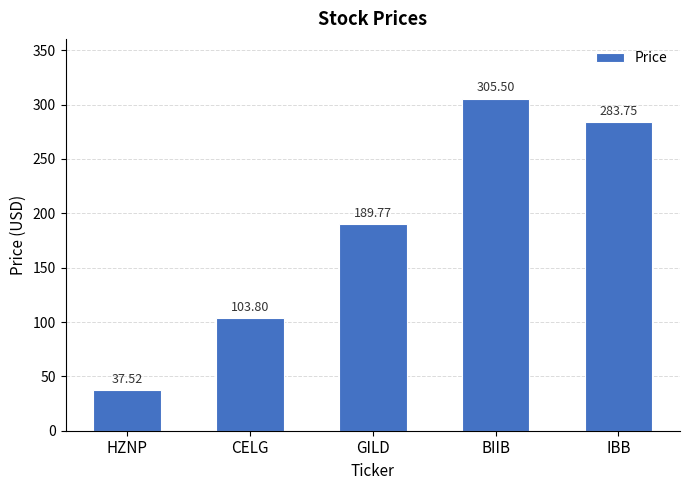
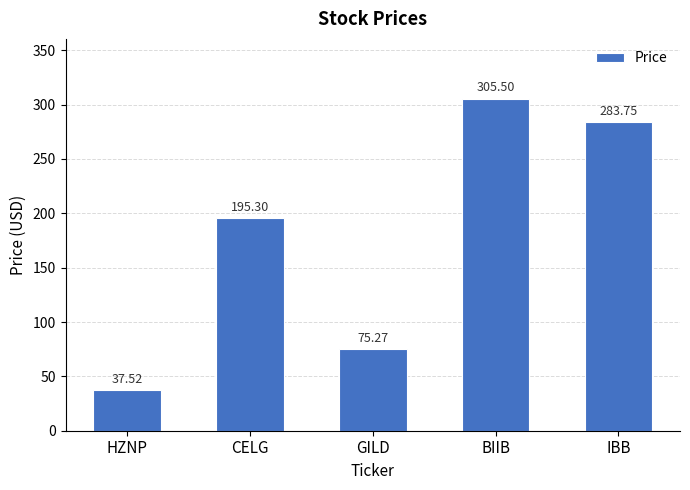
  {
    "HZNP": 37.52,
-   "CELG": 103.80,
-   "GILD": 189.77,
+   "CELG": 195.30,
+   "GILD": 75.27,
    "BIIB": 305.50,
    "IBB": 283.75
  }
